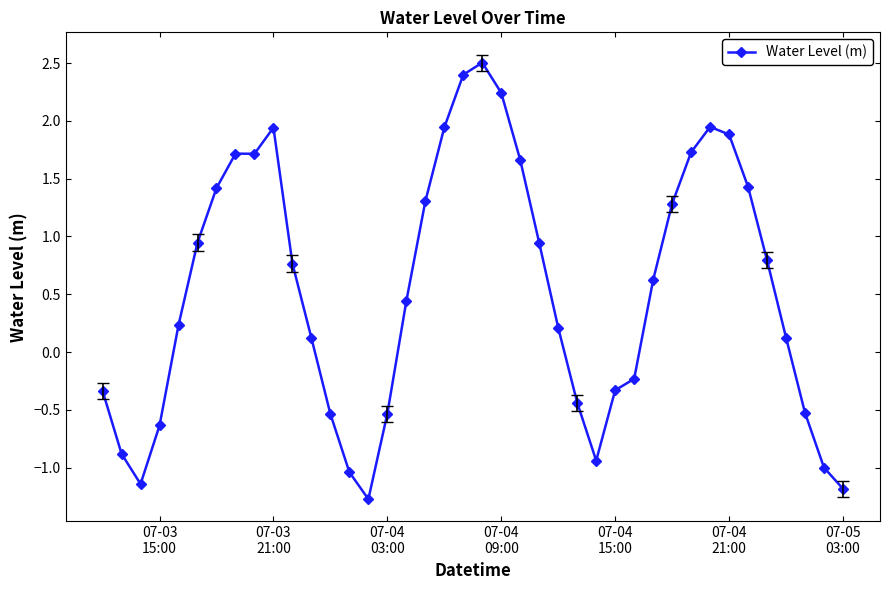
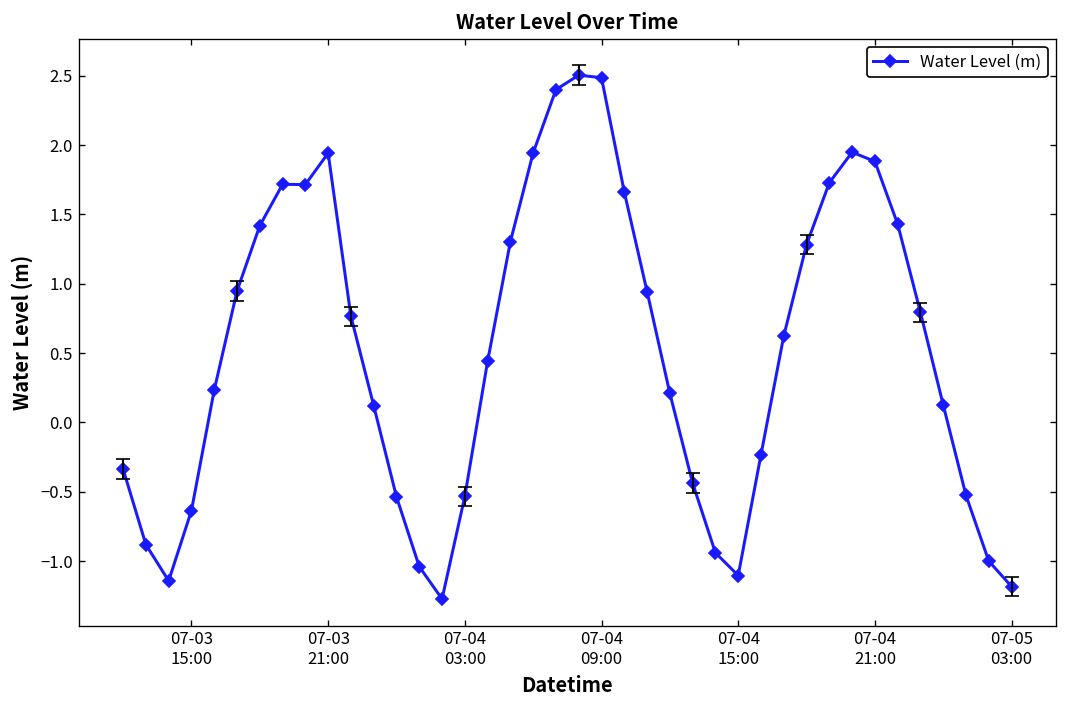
  {
    "Water Level (m)": {
      "07-03 15:00": -0.64,
      "07-03 21:00": 1.94,
      "07-04 03:00": -0.53,
-     "07-04 09:00": 2.24,
-     "07-04 15:00": -0.33,
+     "07-04 09:00": 2.49,
+     "07-04 15:00": -1.10,
      "07-04 21:00": 1.88,
      "07-05 03:00": -1.18
    }
  }
